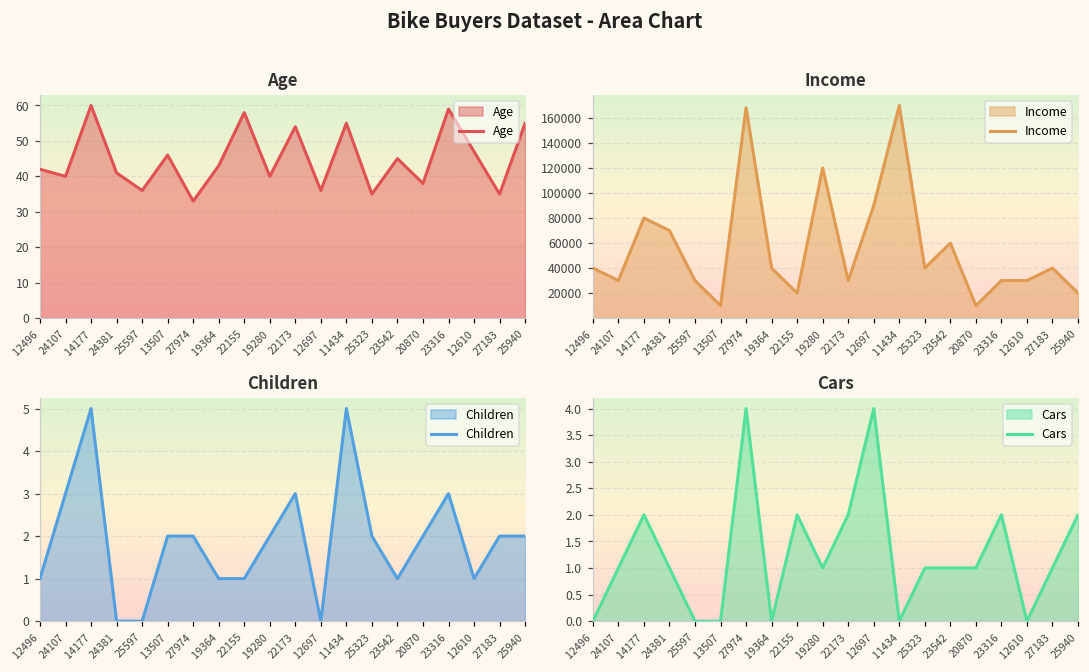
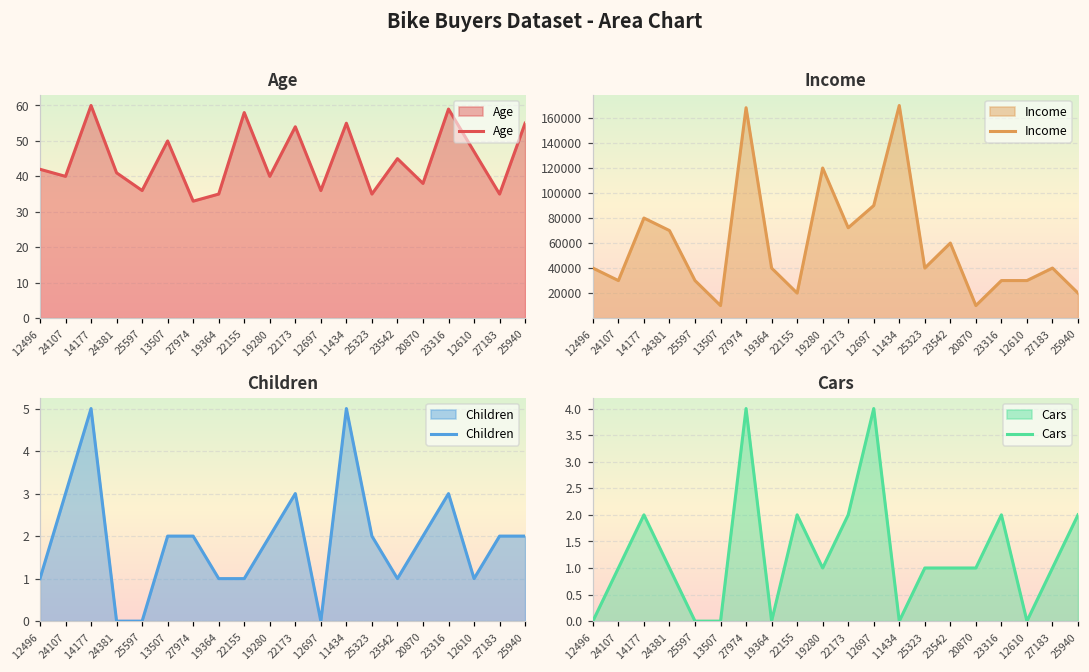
  {
    "Age": {
      "12496": 42,
      "24107": 40,
      "14177": 60,
      "24381": 41,
      "25597": 36,
-     "13507": 46,
+     "13507": 50,
      "27974": 33,
-     "19364": 43,
+     "19364": 35,
      "22155": 58,
      "19280": 40,
      "22173": 54,
      "12697": 36,
      "11434": 55,
      "25323": 35,
      "23542": 45,
      "20870": 38,
      "23316": 59,
      "12610": 47,
      "27183": 35,
      "25940": 55
    },
    "Income": {
      "12496": 40000,
      "24107": 30000,
      "14177": 80000,
      "24381": 70000,
      "25597": 30000,
      "13507": 10000,
      "27974": 168000,
      "19364": 40000,
      "22155": 20000,
      "19280": 120000,
-     "22173": 30000,
+     "22173": 72000,
      "12697": 90000,
      "11434": 170000,
      "25323": 40000,
      "23542": 60000,
      "20870": 10000,
      "23316": 30000,
      "12610": 30000,
      "27183": 40000,
      "25940": 20000
    },
    "Children": {
      "12496": 1.0,
      "24107": 3.0,
      "14177": 5.0,
      "24381": 0.0,
      "25597": 0.0,
      "13507": 2.0,
      "27974": 2.0,
      "19364": 1.0,
      "22155": 1.0,
      "19280": 2.0,
      "22173": 3.0,
      "12697": 0.0,
      "11434": 5.0,
      "25323": 2.0,
      "23542": 1.0,
      "20870": 2.0,
      "23316": 3.0,
      "12610": 1.0,
      "27183": 2.0,
      "25940": 2.0
    },
    "Cars": {
      "12496": 0.0,
      "24107": 1.0,
      "14177": 2.0,
      "24381": 1.0,
      "25597": 0.0,
      "13507": 0.0,
      "27974": 4.0,
      "19364": 0.0,
      "22155": 2.0,
      "19280": 1.0,
      "22173": 2.0,
      "12697": 4.0,
      "11434": 0.0,
      "25323": 1.0,
      "23542": 1.0,
      "20870": 1.0,
      "23316": 2.0,
      "12610": 0.0,
      "27183": 1.0,
      "25940": 2.0
    }
  }
